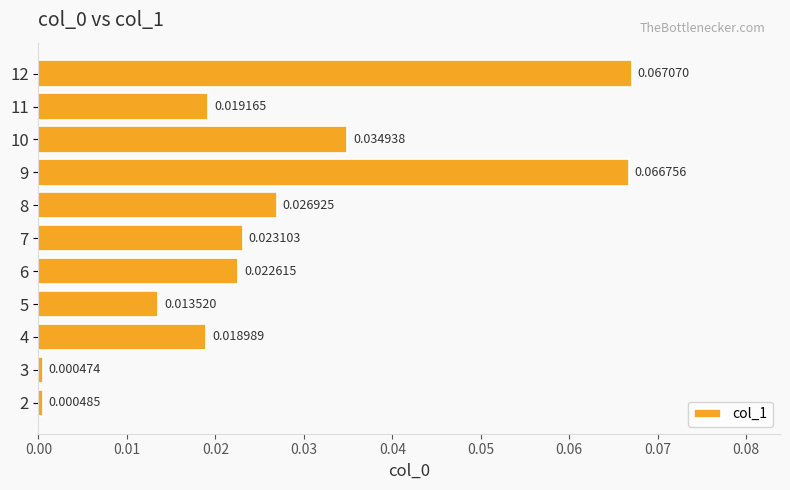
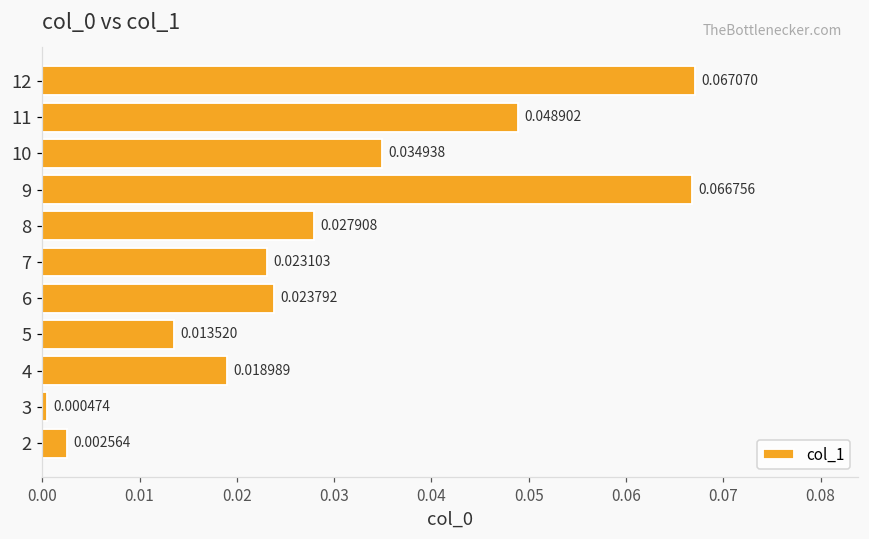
  {
    "12": 0.067070,
-   "11": 0.019165,
+   "11": 0.048902,
    "10": 0.034938,
    "9": 0.066756,
-   "8": 0.026925,
+   "8": 0.027908,
    "7": 0.023103,
-   "6": 0.022615,
+   "6": 0.023792,
    "5": 0.013520,
    "4": 0.018989,
    "3": 0.000474,
-   "2": 0.000485
+   "2": 0.002564
  }
